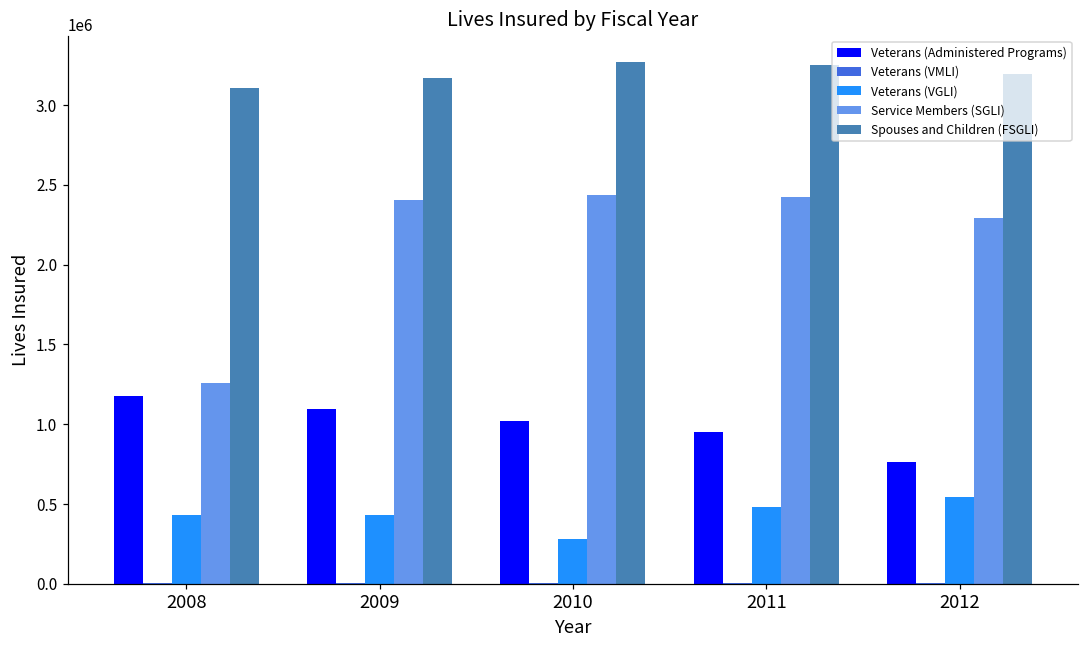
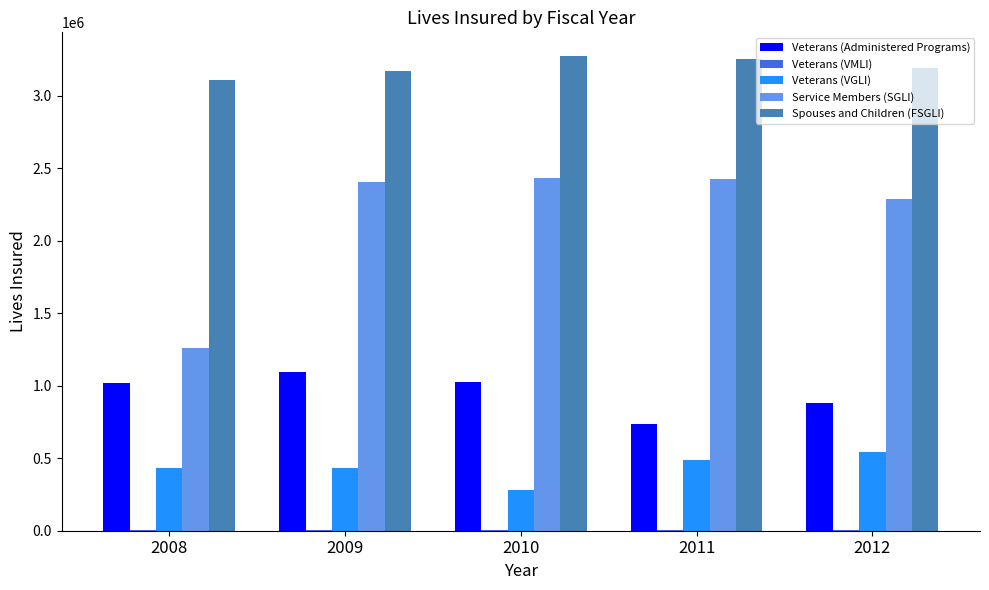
  {
    "Veterans (Administered Programs)": {
-     "2008": 1180000,
+     "2008": 1020000,
      "2009": 1100000,
      "2010": 1020000,
-     "2011": 950000,
-     "2012": 760000
+     "2011": 730000,
+     "2012": 880000
    },
    "Veterans (VGLI)": {
      "2008": 430000,
      "2009": 430000,
      "2010": 280000,
      "2011": 480000,
      "2012": 540000
    }
  }
